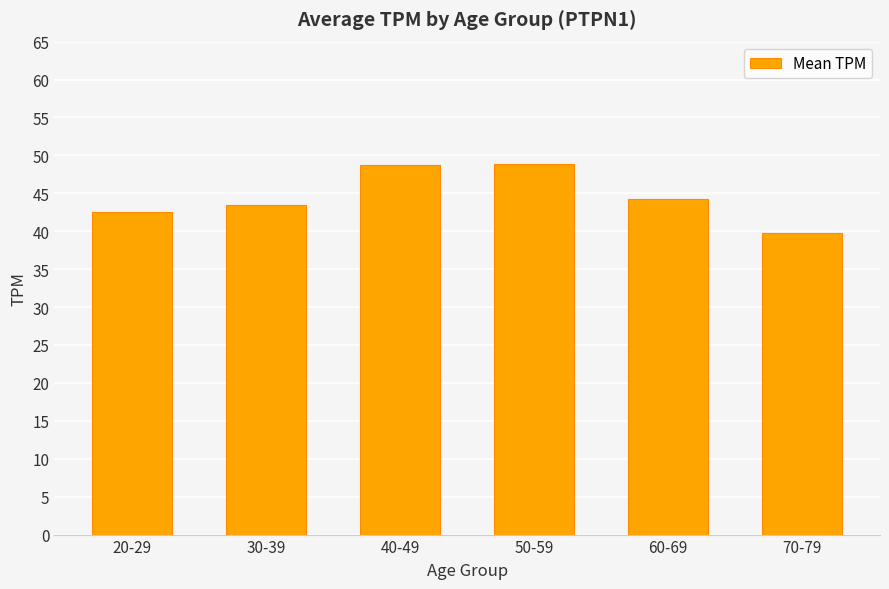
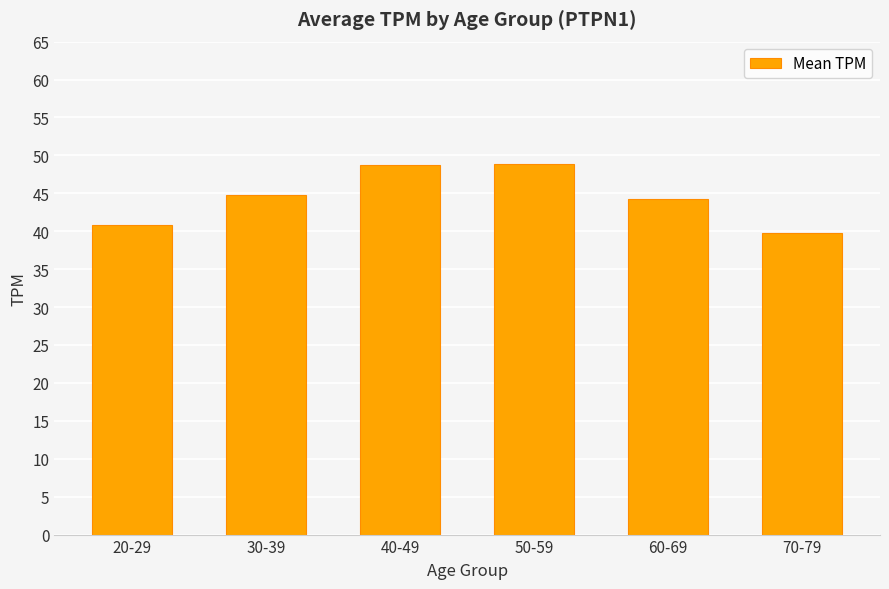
  {
-   "20-29": 43,
-   "30-39": 44,
+   "20-29": 41,
+   "30-39": 45,
    "40-49": 49,
    "50-59": 49,
    "60-69": 44,
    "70-79": 40
  }
